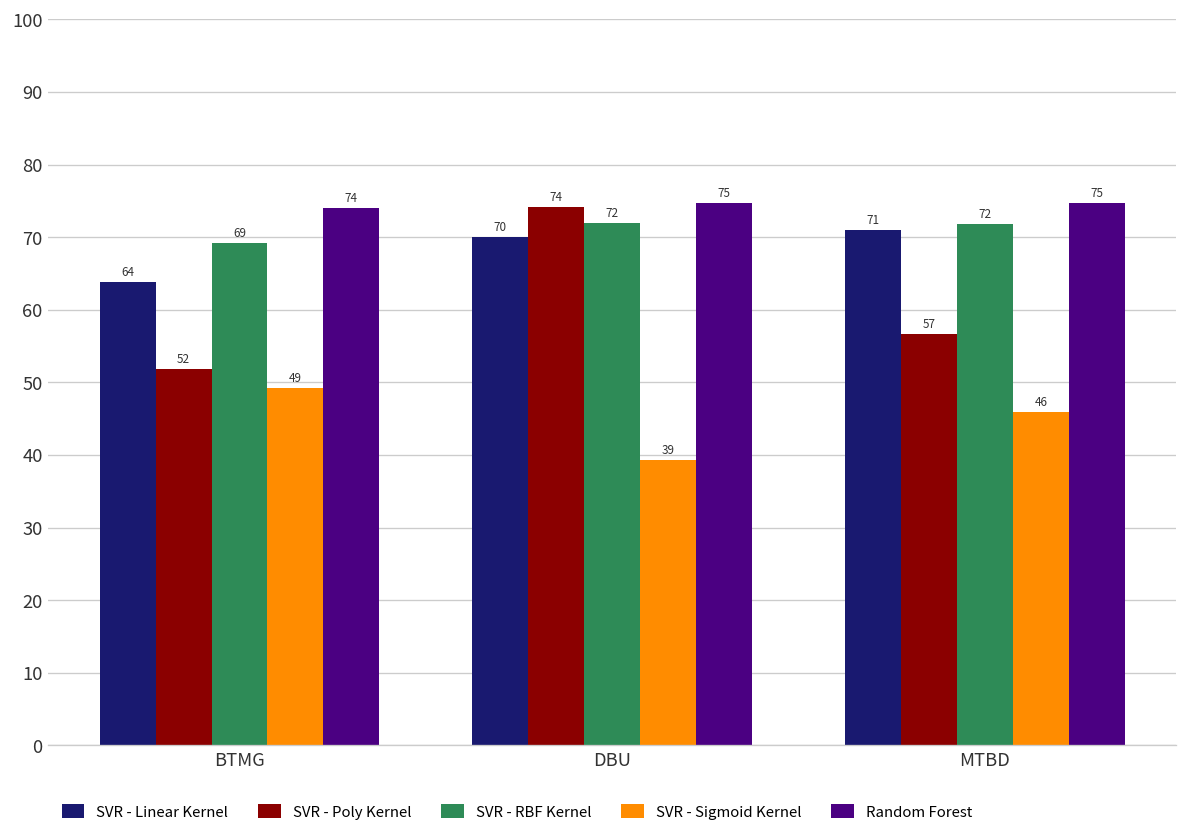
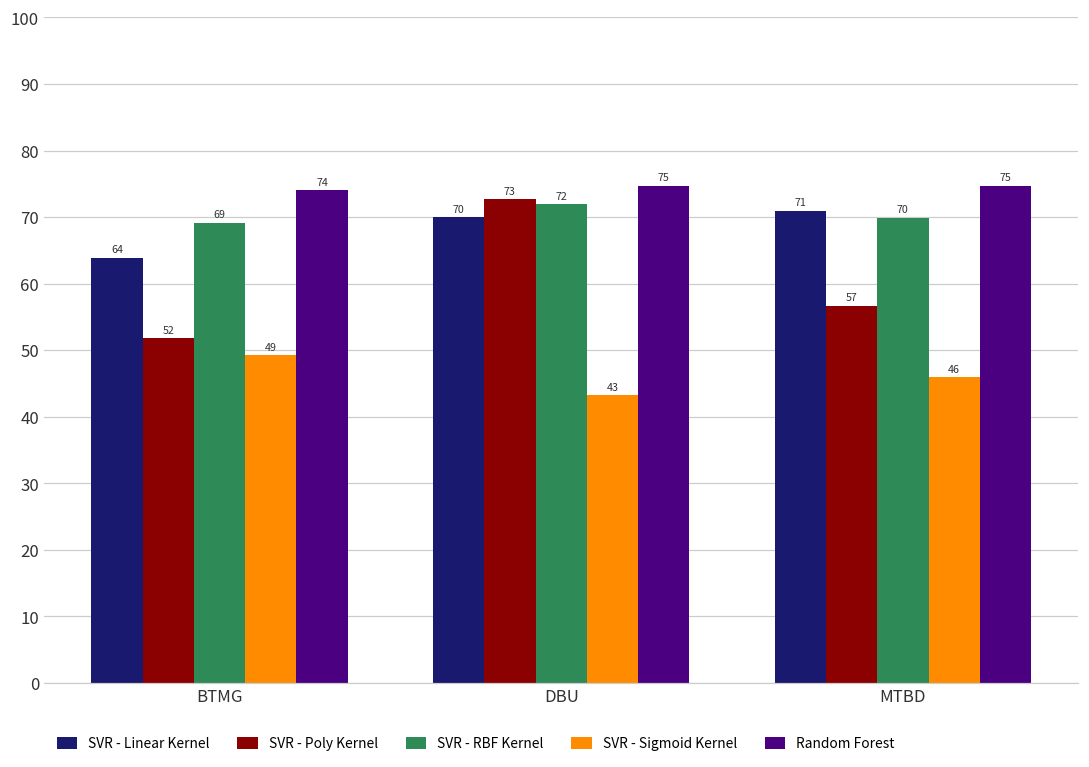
  {
    "SVR - Poly Kernel": {
      "BTMG": 52,
-     "DBU": 74,
+     "DBU": 73,
      "MTBD": 57
    },
    "SVR - RBF Kernel": {
      "BTMG": 69,
      "DBU": 72,
-     "MTBD": 72
+     "MTBD": 70
    },
    "SVR - Sigmoid Kernel": {
      "BTMG": 49,
-     "DBU": 39,
+     "DBU": 43,
      "MTBD": 46
    }
  }
